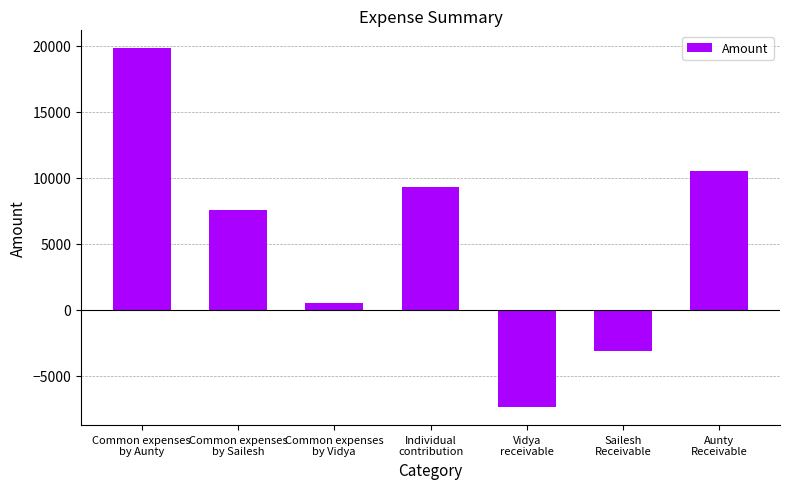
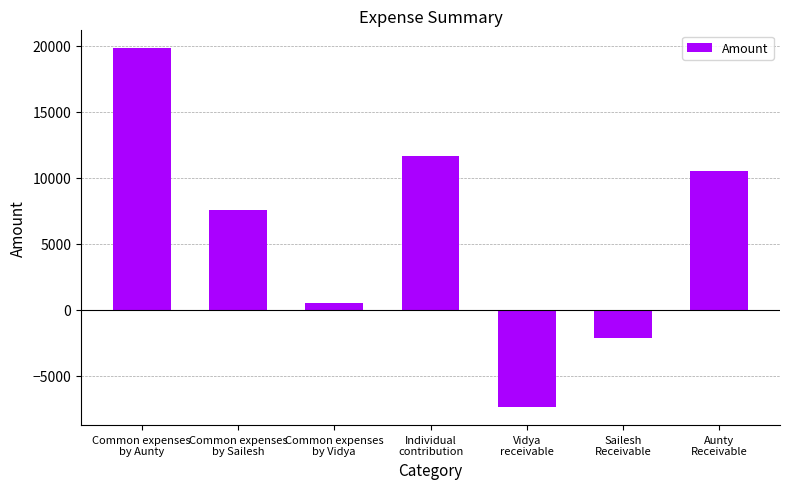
  {
    "Common expenses by Aunty": 19800,
    "Common expenses by Sailesh": 7600,
    "Common expenses by Vidya": 500,
-   "Individual contribution": 9300,
+   "Individual contribution": 11700,
    "Vidya receivable": -7400,
-   "Sailesh Receivable": -3100,
+   "Sailesh Receivable": -2100,
    "Aunty Receivable": 10500
  }
